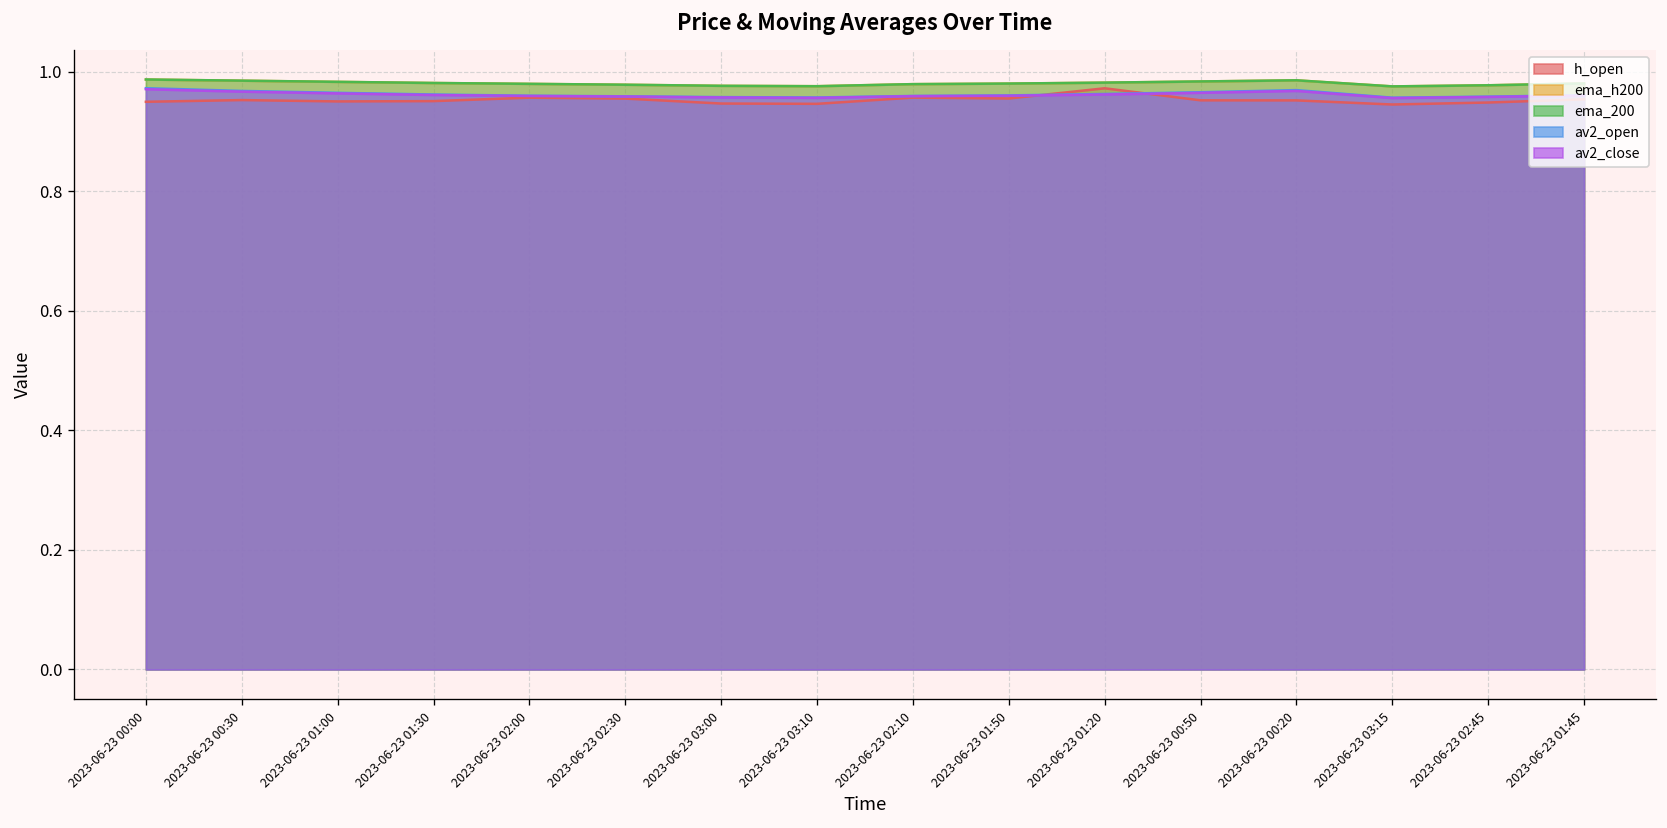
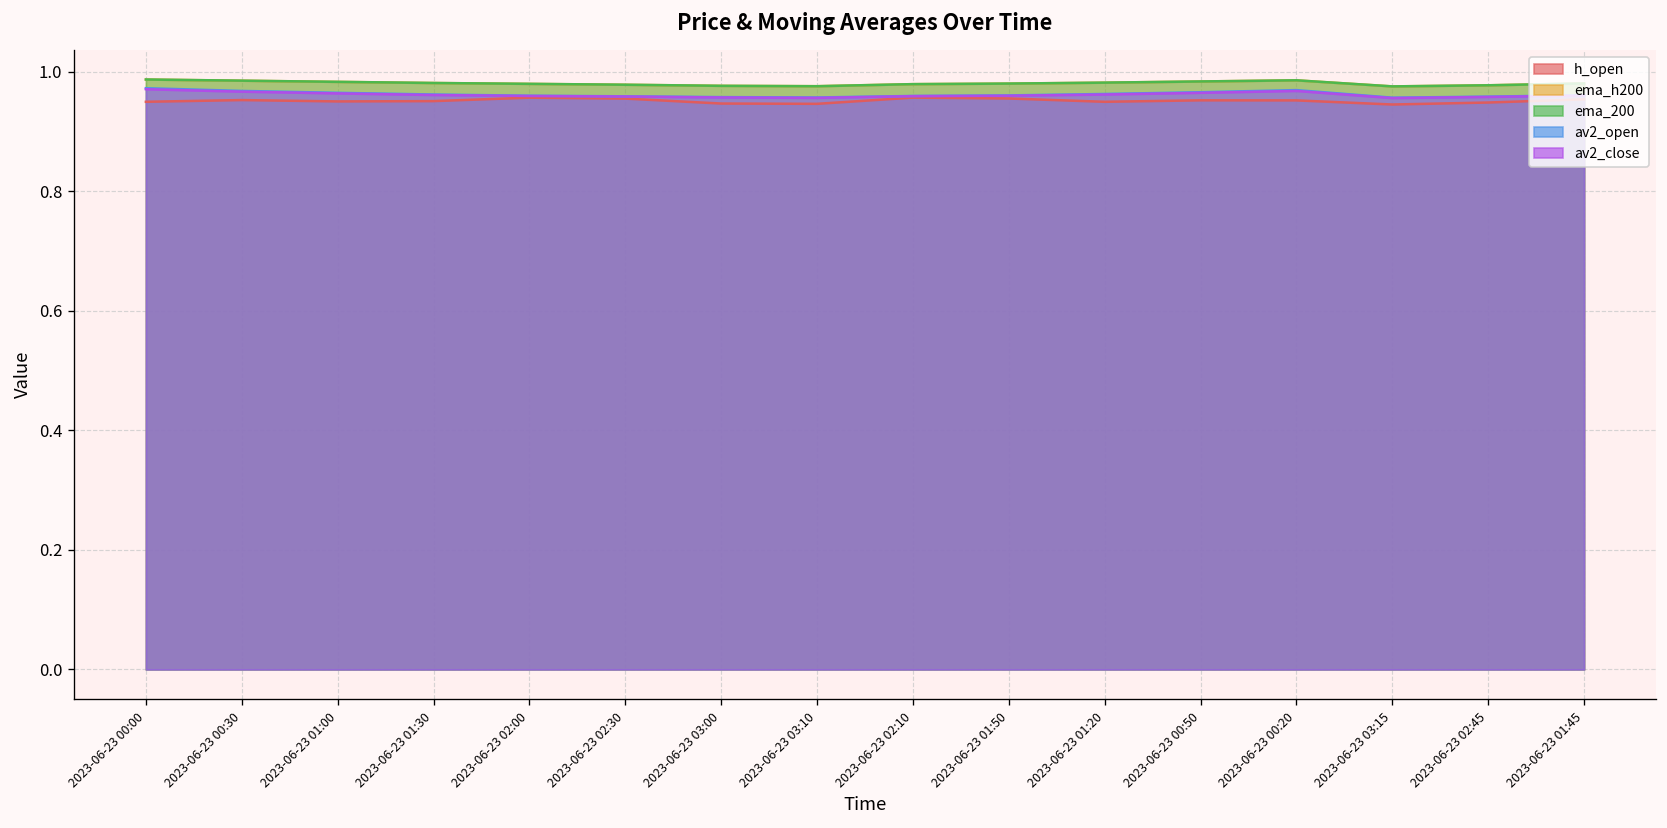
  {
    "h_open": {
      "2023-06-23 00:00": 0.95,
      "2023-06-23 00:30": 0.95,
      "2023-06-23 01:00": 0.95,
      "2023-06-23 01:30": 0.95,
      "2023-06-23 03:00": 0.95,
      "2023-06-23 03:10": 0.95,
-     "2023-06-23 01:20": 0.97,
+     "2023-06-23 01:20": 0.95,
      "2023-06-23 00:50": 0.95,
      "2023-06-23 00:20": 0.95,
      "2023-06-23 03:15": 0.95,
      "2023-06-23 02:45": 0.95
    },
    "ema_200": {
      "2023-06-23 00:00": 0.99,
      "2023-06-23 00:30": 0.99,
      "2023-06-23 01:00": 0.98,
      "2023-06-23 01:30": 0.98,
      "2023-06-23 02:00": 0.98,
      "2023-06-23 02:30": 0.98,
      "2023-06-23 03:00": 0.98,
      "2023-06-23 03:10": 0.98,
      "2023-06-23 02:10": 0.98,
      "2023-06-23 01:50": 0.98,
      "2023-06-23 01:20": 0.98,
      "2023-06-23 00:50": 0.98,
      "2023-06-23 00:20": 0.99,
      "2023-06-23 03:15": 0.98,
      "2023-06-23 02:45": 0.98
    }
  }
